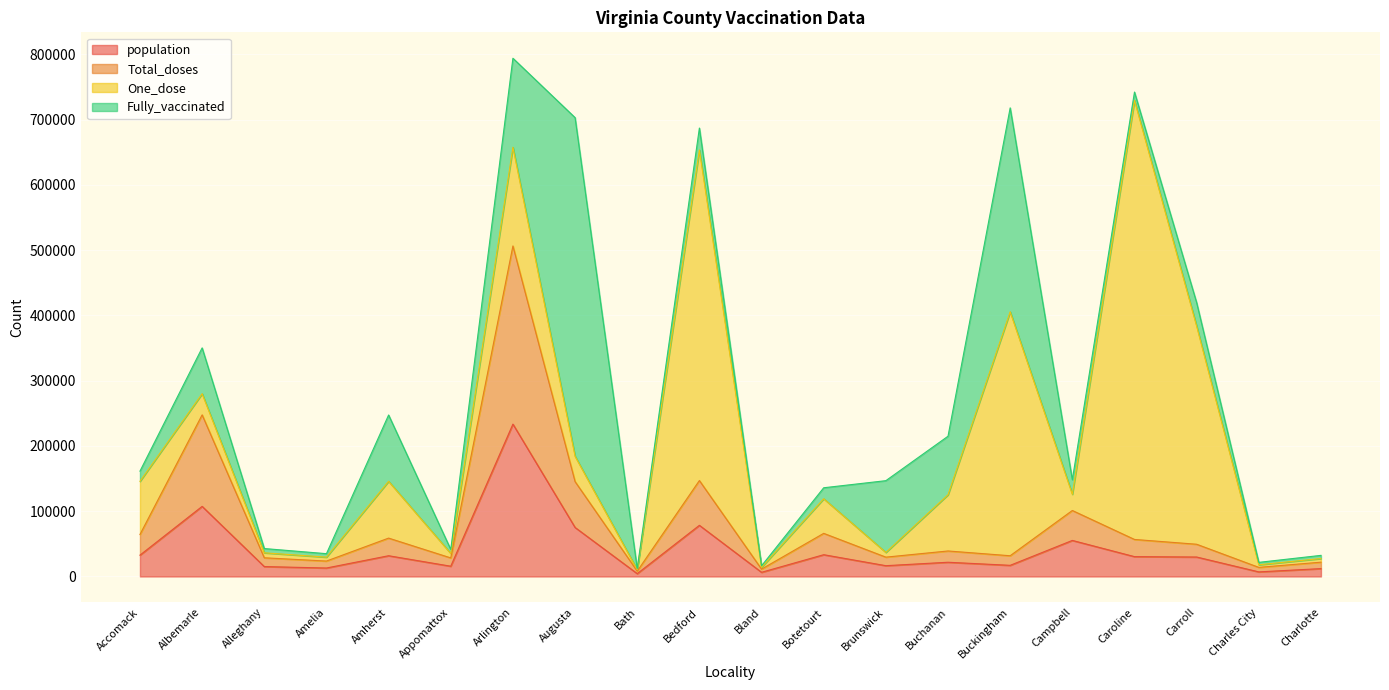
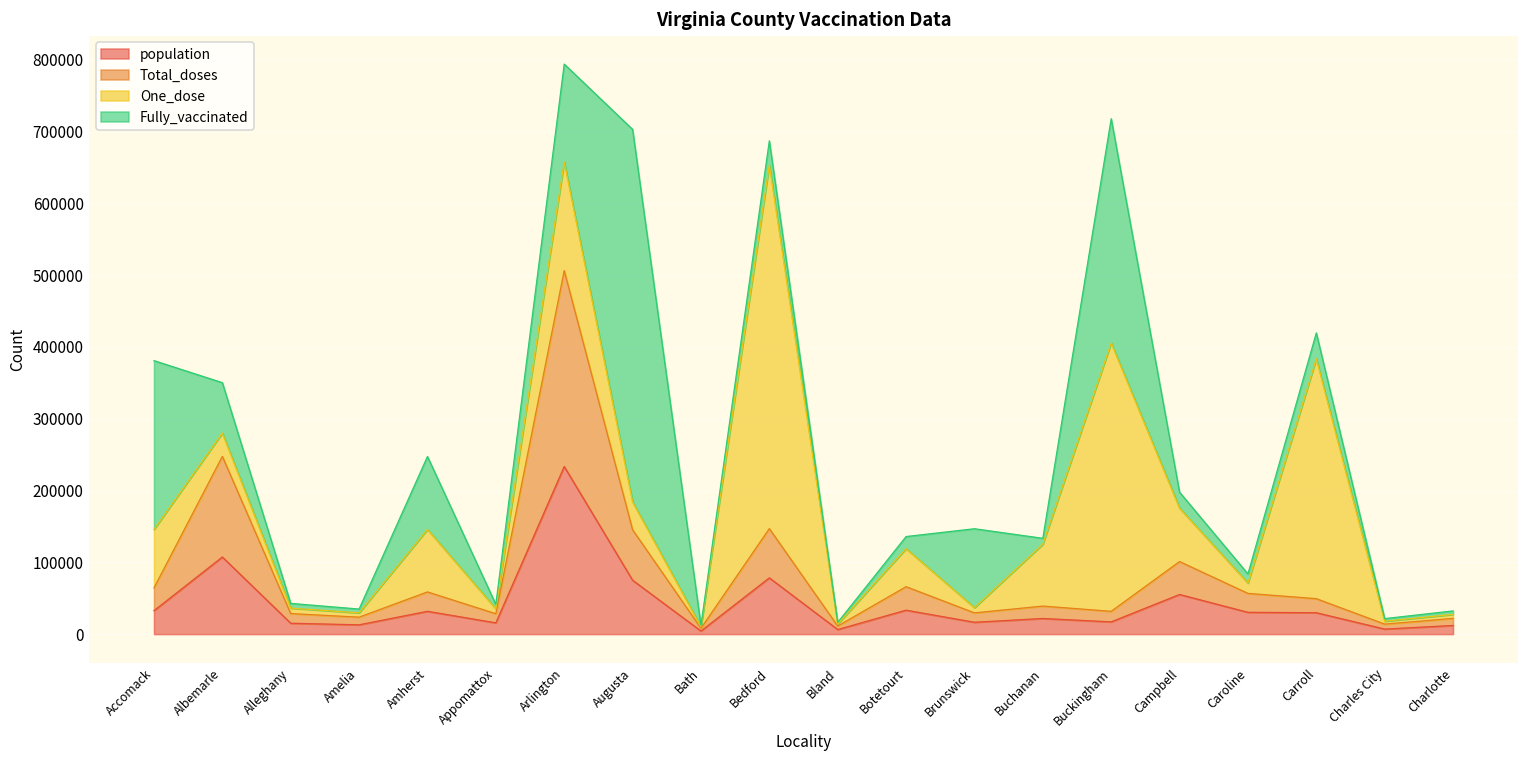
  {
    "One_dose": {
      "Accomack": 80000,
      "Albemarle": 30000,
      "Alleghany": 10000,
      "Amelia": 10000,
      "Amherst": 90000,
      "Appomattox": 10000,
      "Arlington": 150000,
      "Augusta": 40000,
      "Bedford": 510000,
      "Botetourt": 50000,
      "Brunswick": 10000,
      "Buchanan": 90000,
      "Buckingham": 370000,
-     "Campbell": 20000,
-     "Caroline": 670000,
+     "Campbell": 70000,
+     "Caroline": 10000,
      "Carroll": 330000,
      "Charlotte": 10000
    },
    "Fully_vaccinated": {
-     "Accomack": 20000,
+     "Accomack": 240000,
      "Albemarle": 70000,
      "Alleghany": 10000,
      "Amelia": 10000,
      "Amherst": 100000,
      "Appomattox": 10000,
      "Arlington": 140000,
      "Augusta": 520000,
      "Bedford": 30000,
      "Botetourt": 20000,
      "Brunswick": 110000,
-     "Buchanan": 90000,
+     "Buchanan": 10000,
      "Buckingham": 310000,
      "Campbell": 20000,
      "Caroline": 10000,
      "Carroll": 40000,
      "Charlotte": 0
    }
  }
